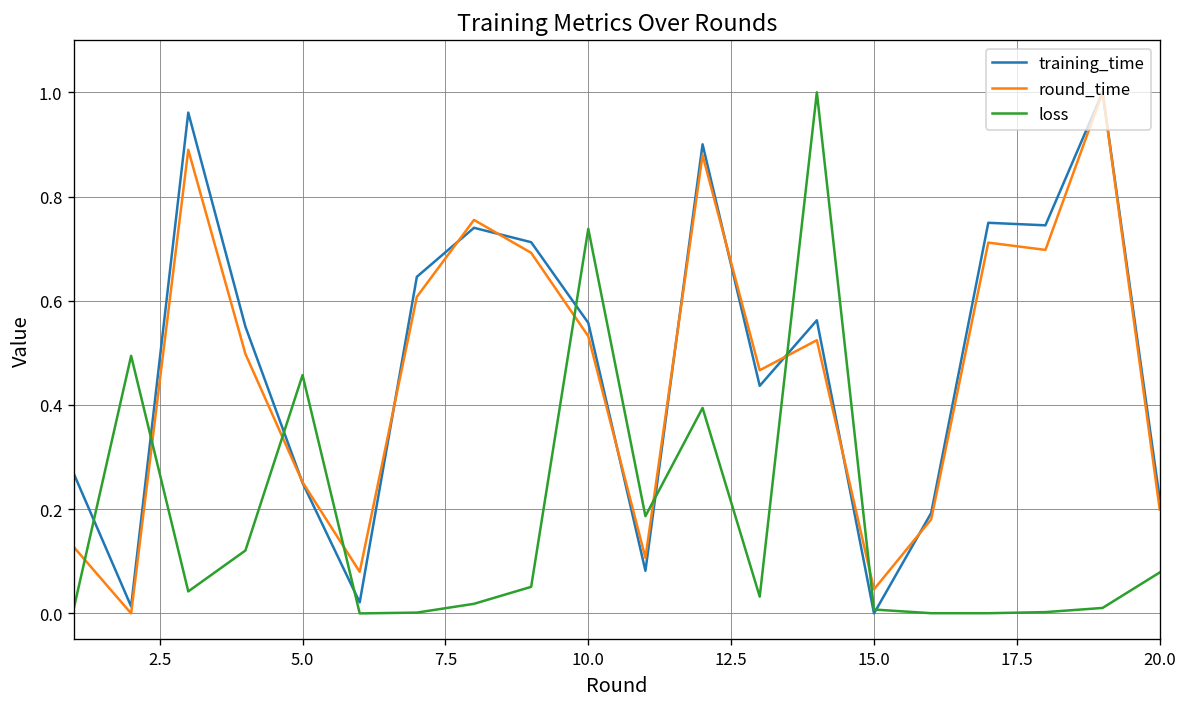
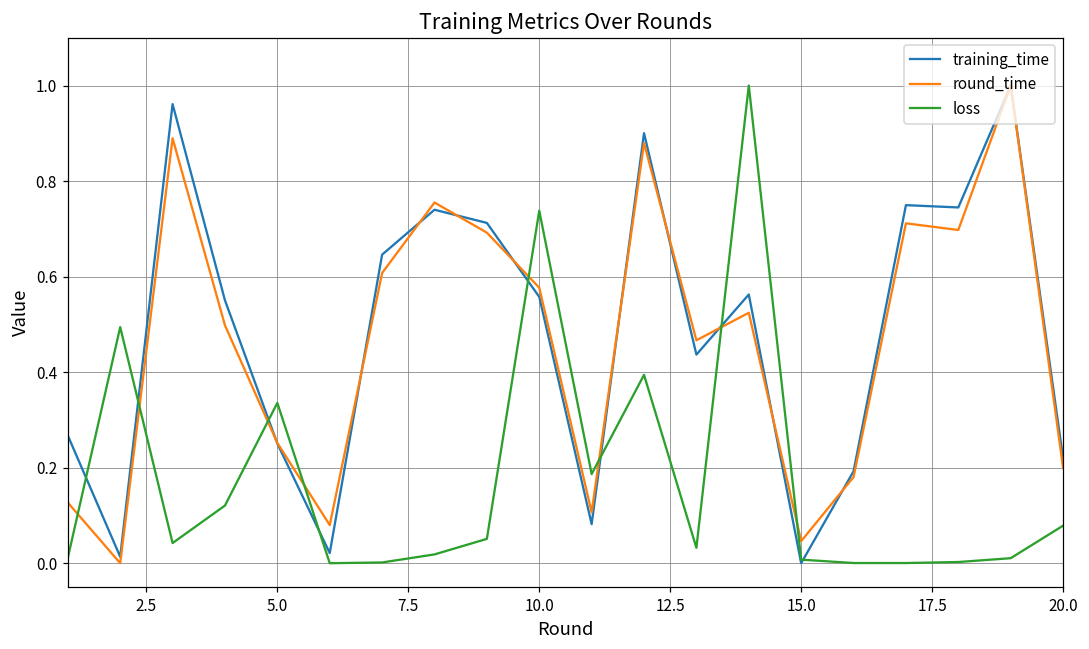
  {
    "training_time": {
      "10.0": 0.56,
      "15.0": 0.00,
      "20.0": 0.22
    },
    "round_time": {
-     "10.0": 0.53,
+     "10.0": 0.58,
      "15.0": 0.05,
      "20.0": 0.20
    },
    "loss": {
-     "5.0": 0.46,
+     "5.0": 0.34,
      "10.0": 0.74,
      "15.0": 0.01,
      "20.0": 0.08
    }
  }
